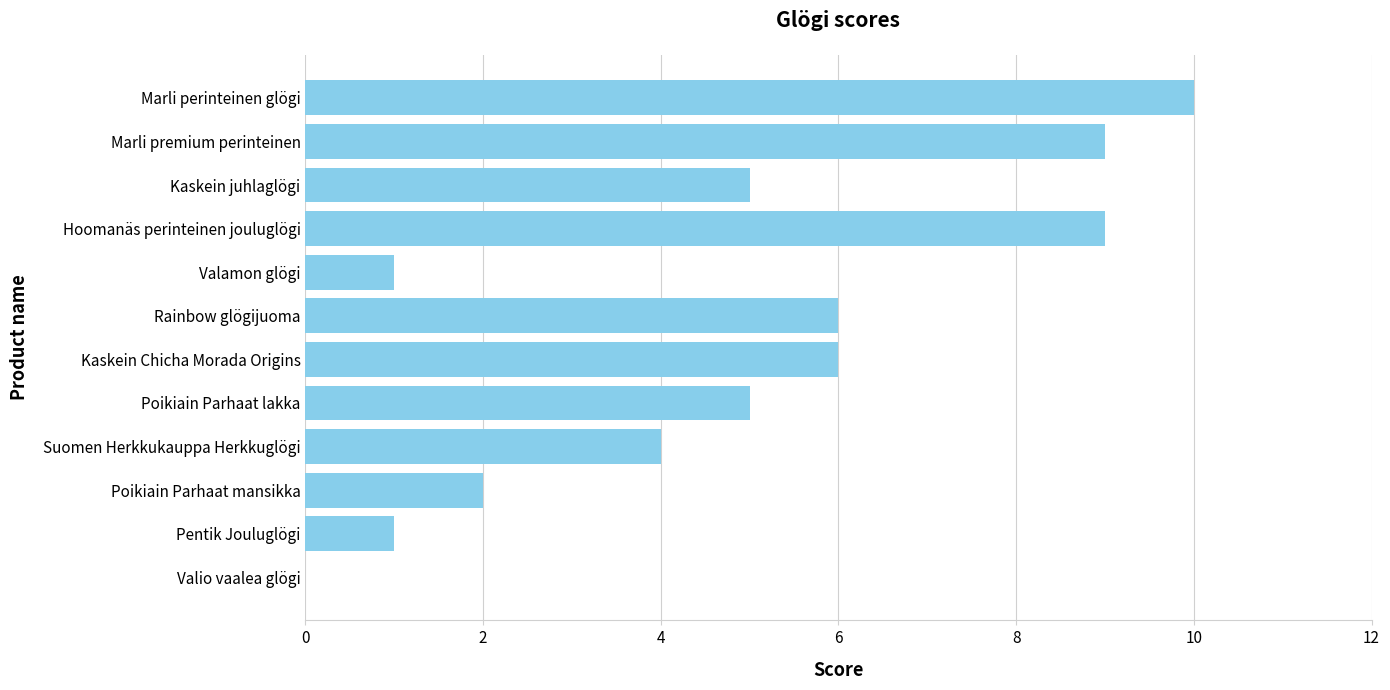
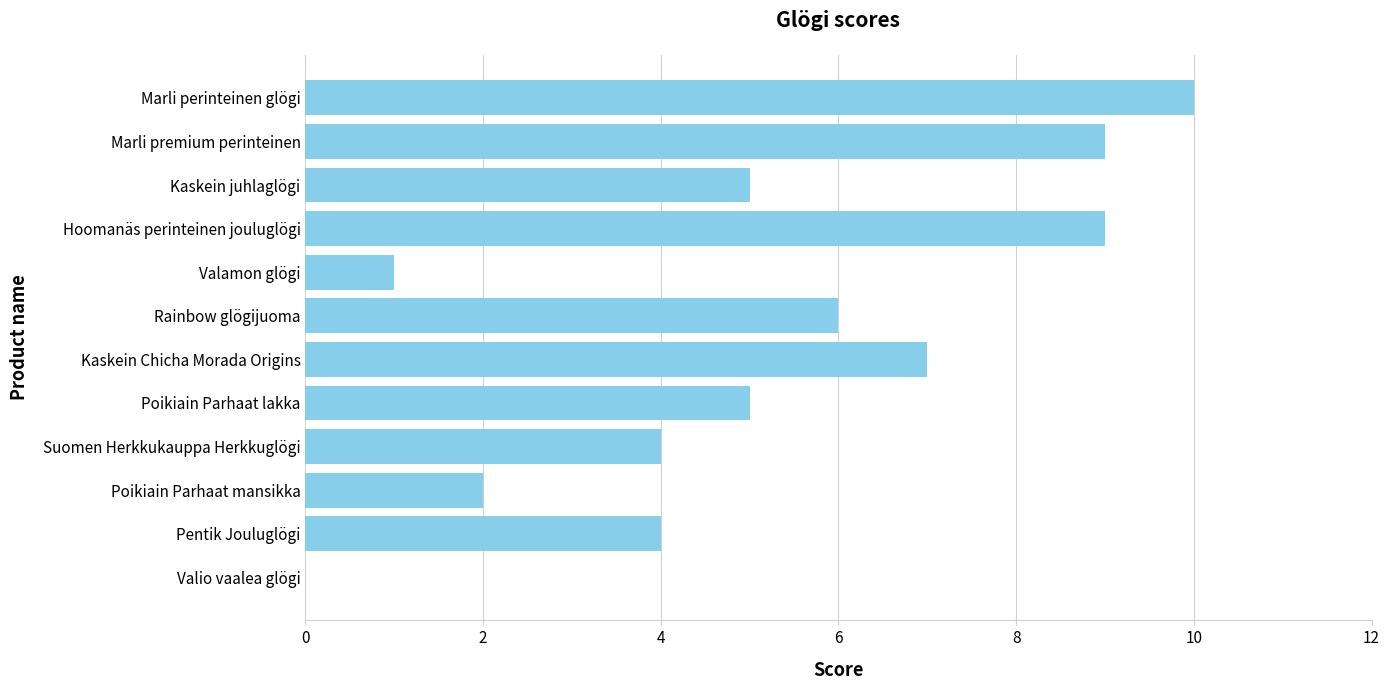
  {
    "Marli perinteinen glögi": 10,
    "Marli premium perinteinen": 9,
    "Kaskein juhlaglögi": 5,
    "Hoomanäs perinteinen jouluglögi": 9,
    "Valamon glögi": 1,
    "Rainbow glögijuoma": 6,
-   "Kaskein Chicha Morada Origins": 6,
+   "Kaskein Chicha Morada Origins": 7,
    "Poikiain Parhaat lakka": 5,
    "Suomen Herkkukauppa Herkkuglögi": 4,
    "Poikiain Parhaat mansikka": 2,
-   "Pentik Jouluglögi": 1,
+   "Pentik Jouluglögi": 4,
    "Valio vaalea glögi": 0
  }
